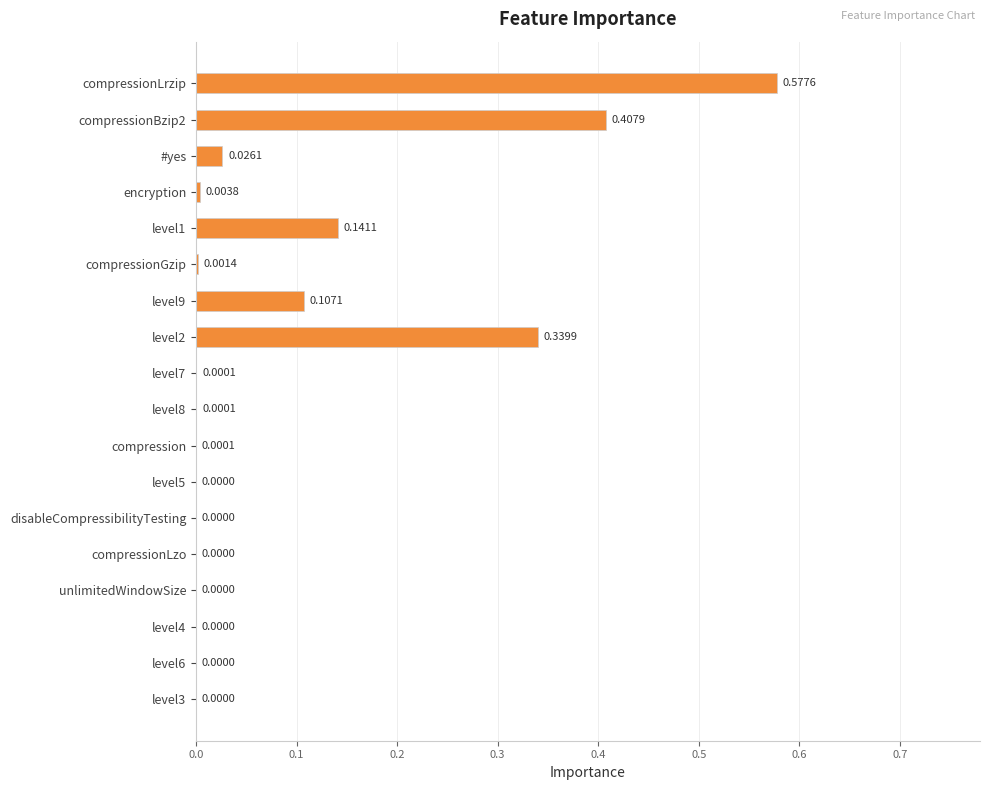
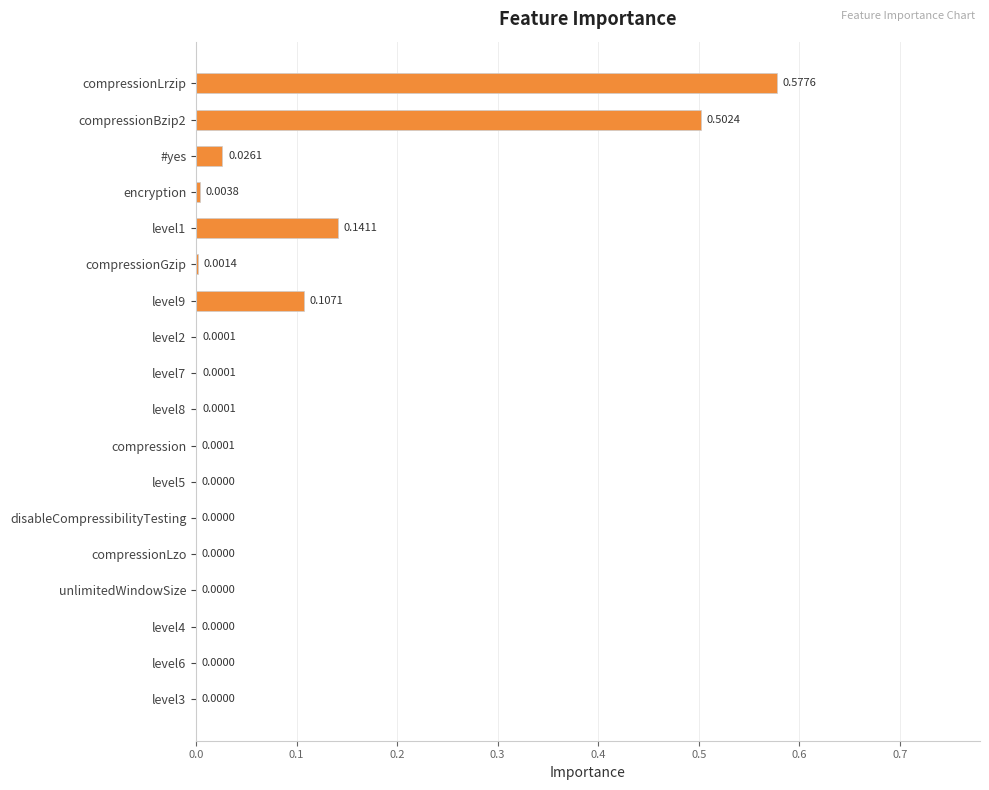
  {
    "compressionLrzip": 0.5776,
-   "compressionBzip2": 0.4079,
+   "compressionBzip2": 0.5024,
    "#yes": 0.0261,
    "encryption": 0.0038,
    "level1": 0.1411,
    "compressionGzip": 0.0014,
    "level9": 0.1071,
-   "level2": 0.3399,
+   "level2": 0.0001,
    "level7": 0.0001,
    "level8": 0.0001,
    "compression": 0.0001,
    "level5": 0.0000,
    "disableCompressibilityTesting": 0.0000,
    "compressionLzo": 0.0000,
    "unlimitedWindowSize": 0.0000,
    "level4": 0.0000,
    "level6": 0.0000,
    "level3": 0.0000
  }
